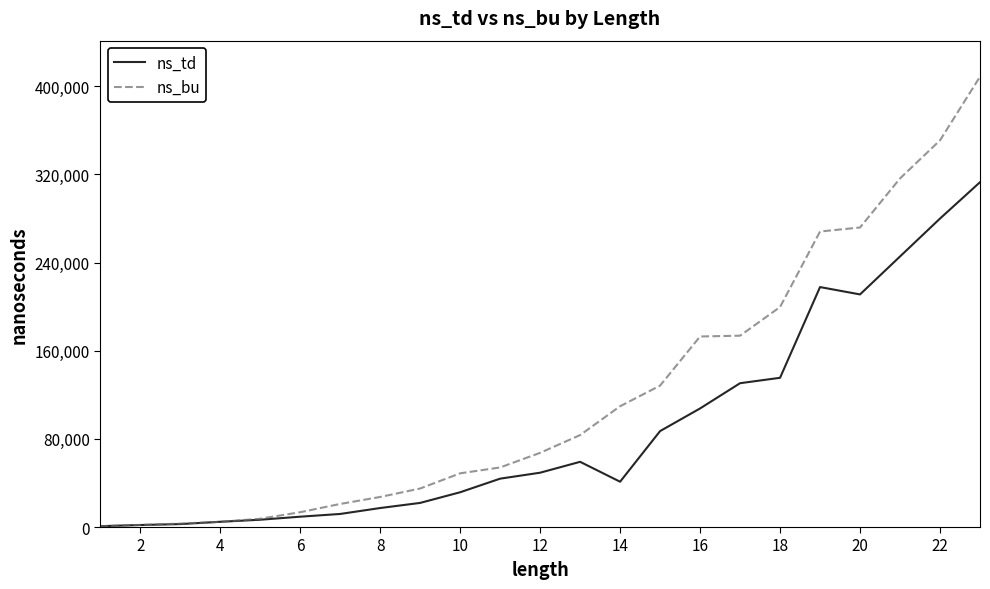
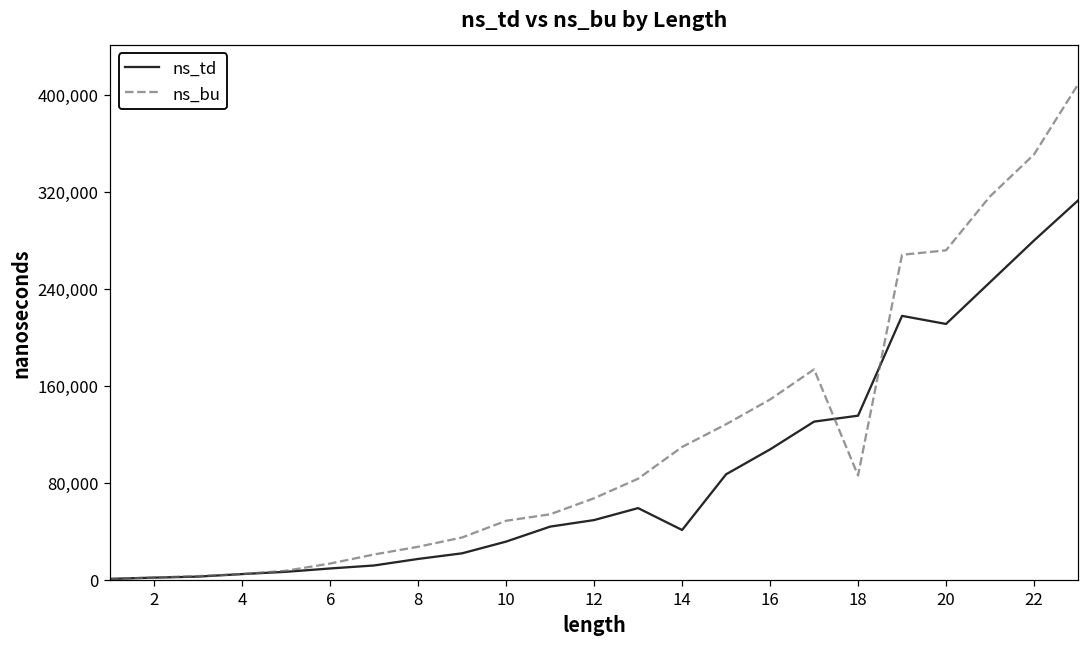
  {
    "ns_td": {
      "6": "9,000",
      "8": "17,000",
      "10": "32,000",
      "12": "49,000",
      "14": "41,000",
      "16": "108,000",
      "18": "135,000",
      "20": "211,000",
      "22": "280,000"
    },
    "ns_bu": {
      "6": "13,000",
      "8": "27,000",
      "10": "49,000",
      "12": "67,000",
      "14": "110,000",
-     "16": "173,000",
-     "18": "200,000",
+     "16": "149,000",
+     "18": "86,000",
      "20": "272,000",
      "22": "351,000"
    }
  }
